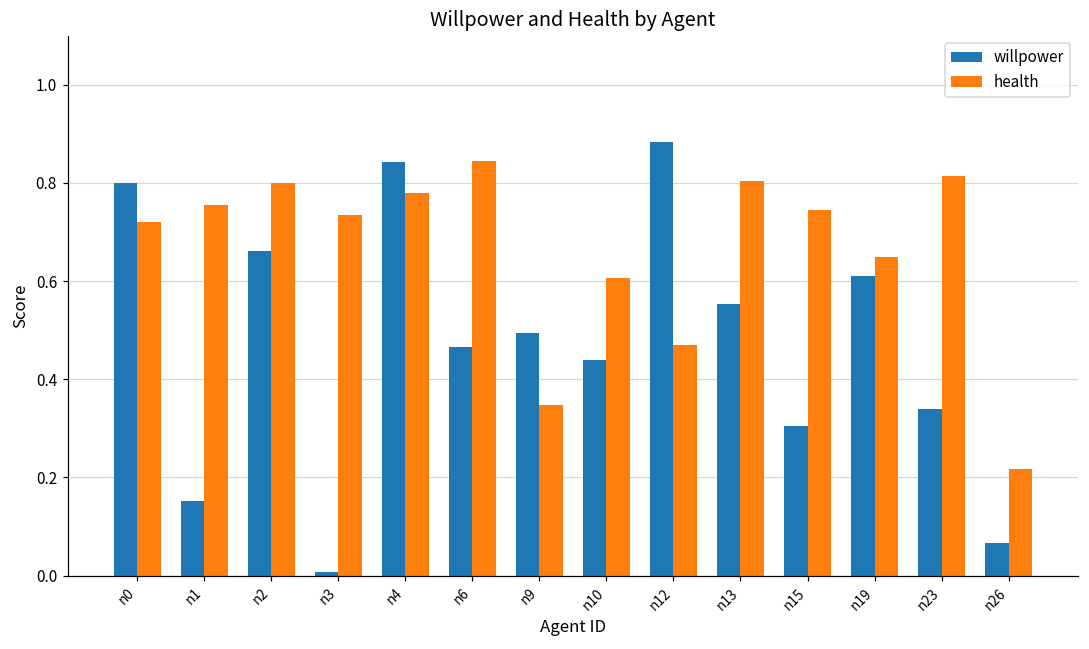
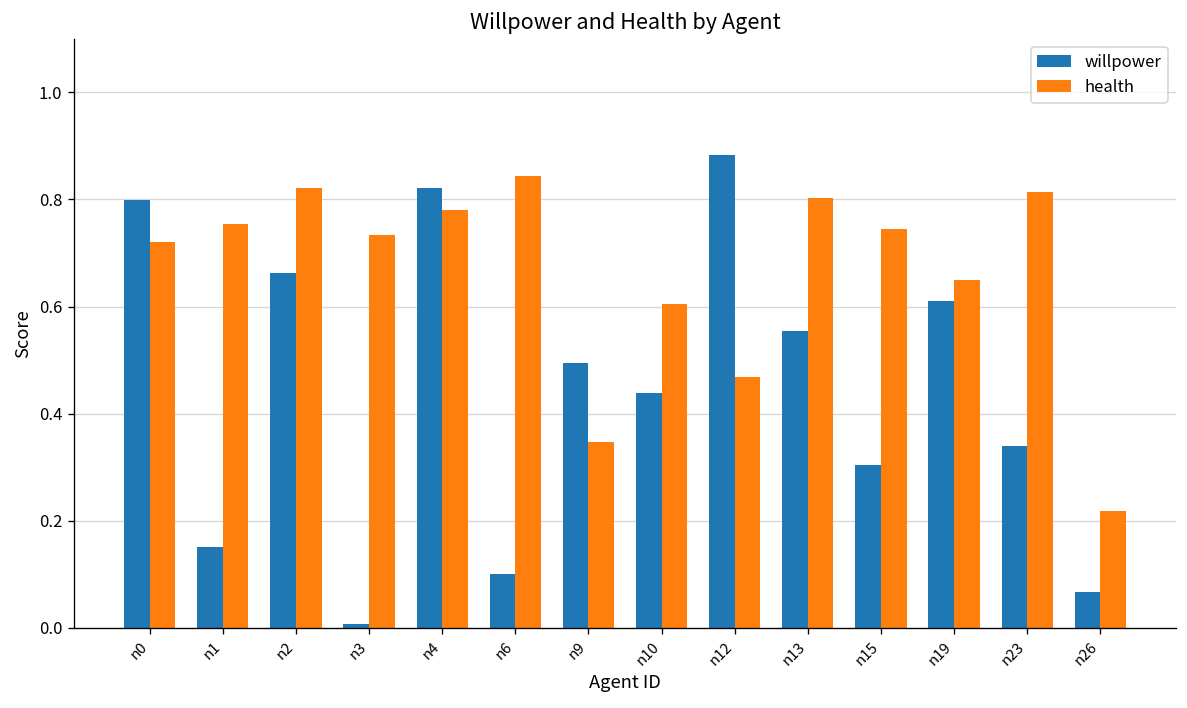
  {
    "willpower": {
      "n0": 0.80,
      "n1": 0.15,
      "n2": 0.66,
      "n3": 0.01,
-     "n4": 0.84,
-     "n6": 0.47,
+     "n4": 0.82,
+     "n6": 0.10,
      "n9": 0.49,
      "n10": 0.44,
      "n12": 0.88,
      "n13": 0.55,
      "n15": 0.30,
      "n19": 0.61,
      "n23": 0.34,
      "n26": 0.07
    },
    "health": {
      "n0": 0.72,
      "n1": 0.75,
-     "n2": 0.80,
+     "n2": 0.82,
      "n3": 0.73,
      "n4": 0.78,
      "n6": 0.84,
      "n9": 0.35,
      "n10": 0.61,
      "n12": 0.47,
      "n13": 0.80,
      "n15": 0.75,
      "n19": 0.65,
      "n23": 0.81,
      "n26": 0.22
    }
  }
